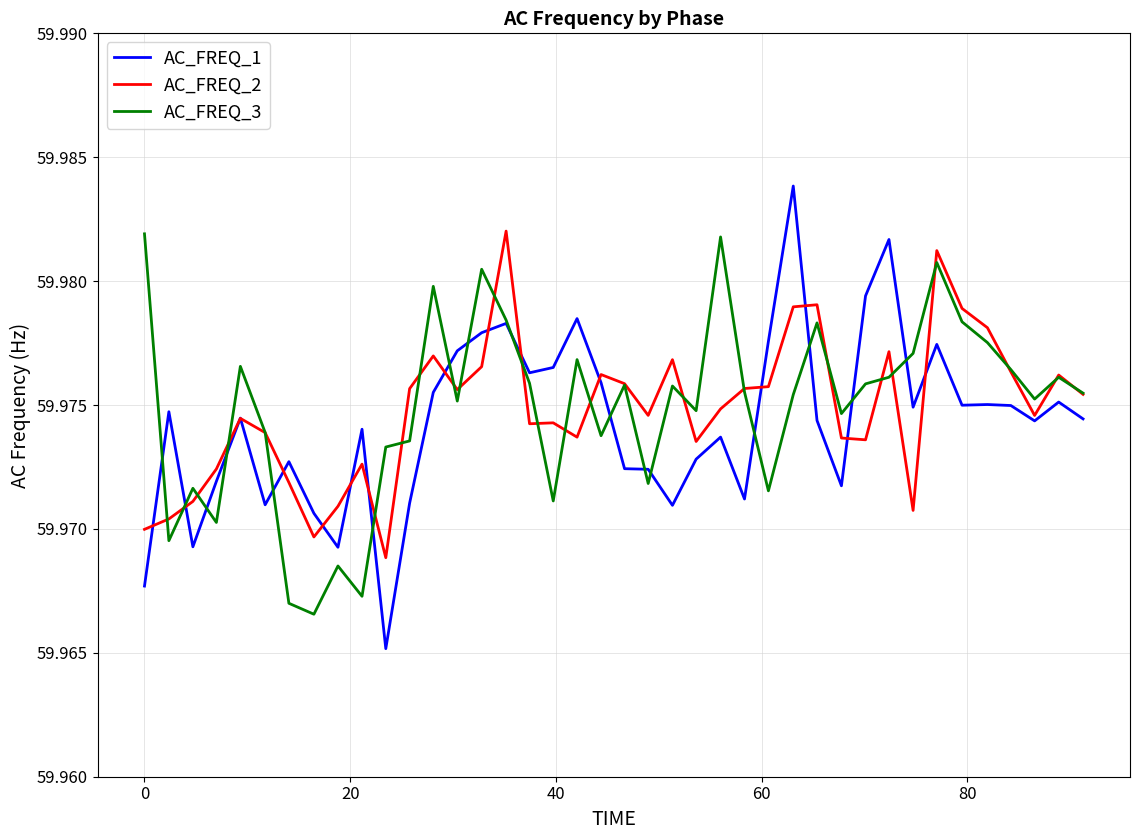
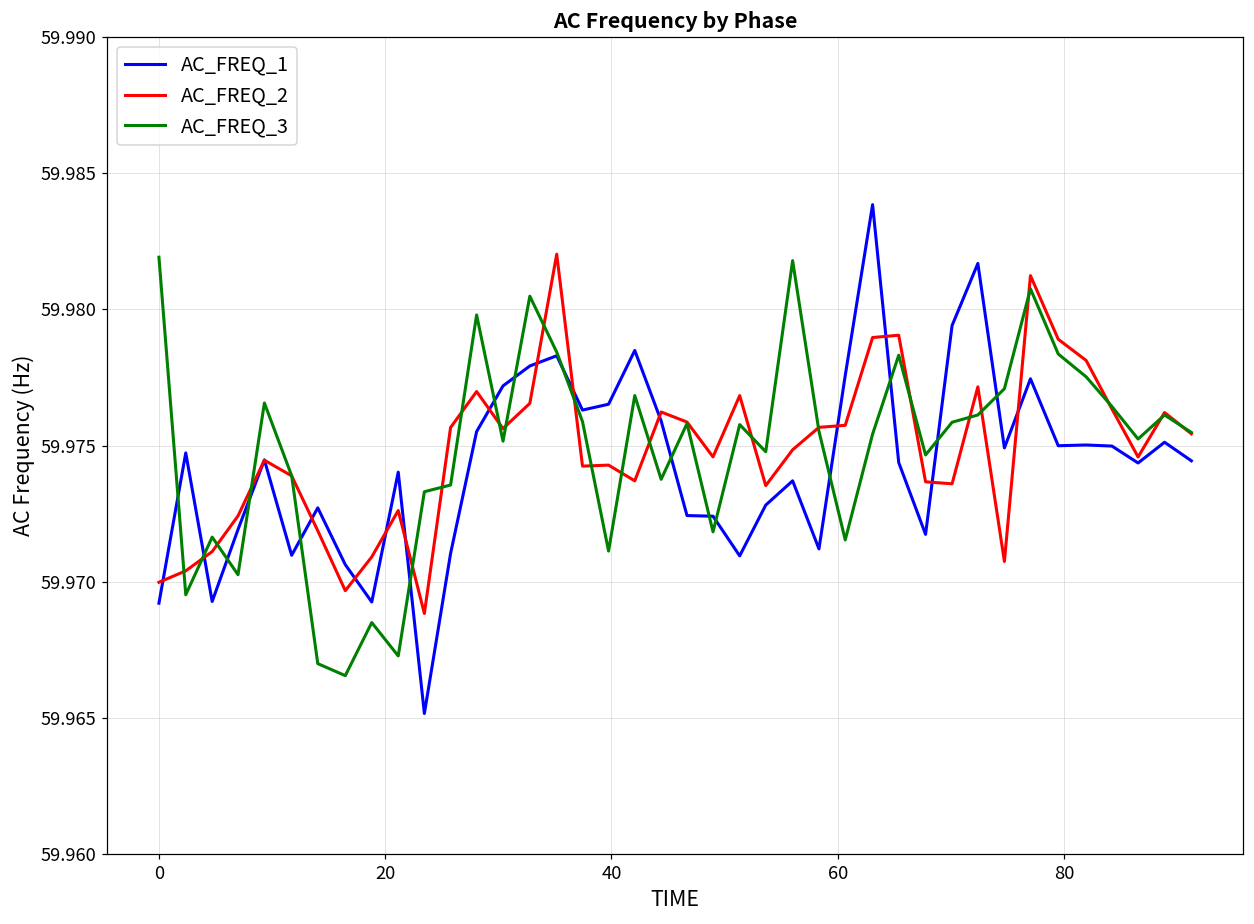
  {
    "AC_FREQ_1": {
-     "0": 59.9677
+     "0": 59.9692
    },
    "AC_FREQ_2": {
      "0": 59.9700
    },
    "AC_FREQ_3": {
      "0": 59.9819
    }
  }
